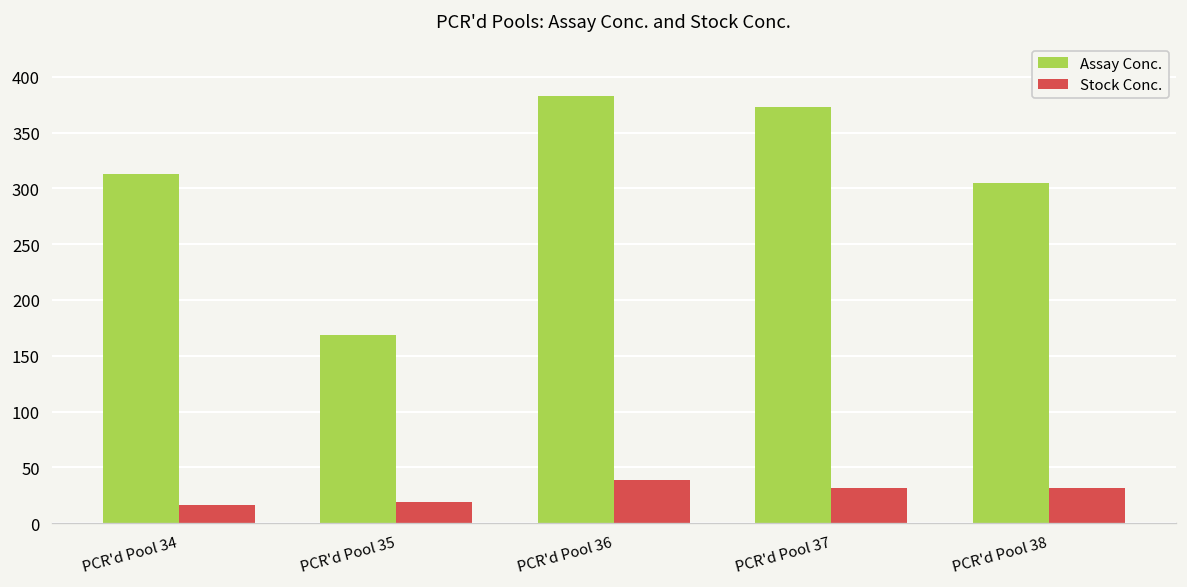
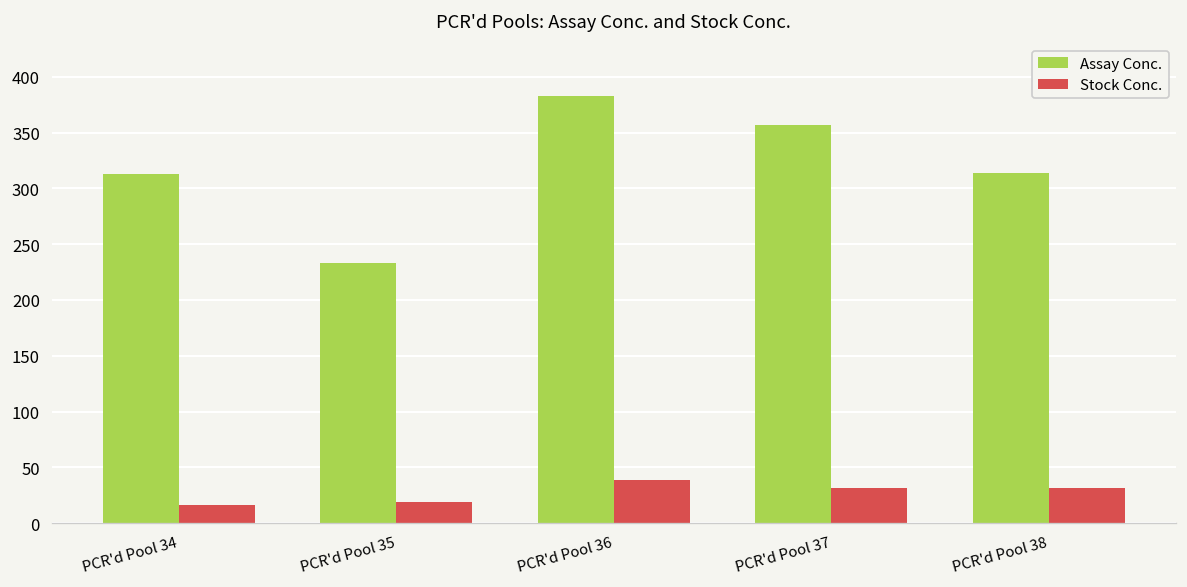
  {
    "Assay Conc.": {
      "PCR'd Pool 34": 310,
-     "PCR'd Pool 35": 170,
+     "PCR'd Pool 35": 230,
      "PCR'd Pool 36": 380,
-     "PCR'd Pool 37": 370,
-     "PCR'd Pool 38": 305
+     "PCR'd Pool 37": 360,
+     "PCR'd Pool 38": 314
    },
    "Stock Conc.": {
      "PCR'd Pool 34": 20,
      "PCR'd Pool 35": 20,
      "PCR'd Pool 36": 40,
      "PCR'd Pool 37": 30,
      "PCR'd Pool 38": 30
    }
  }
